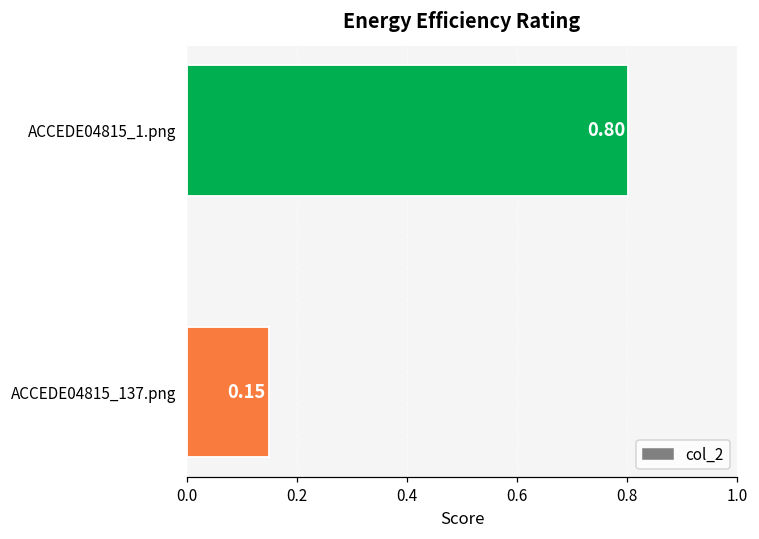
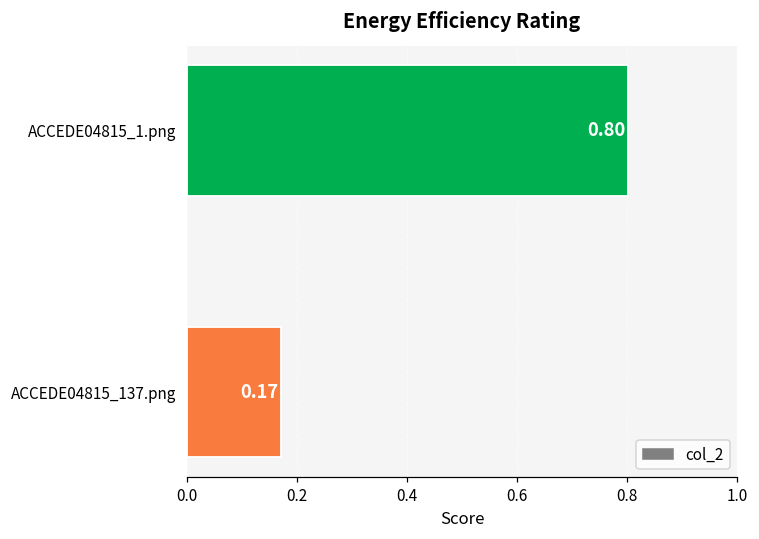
  {
    "ACCEDE04815_1.png": 0.80,
-   "ACCEDE04815_137.png": 0.15
+   "ACCEDE04815_137.png": 0.17
  }
